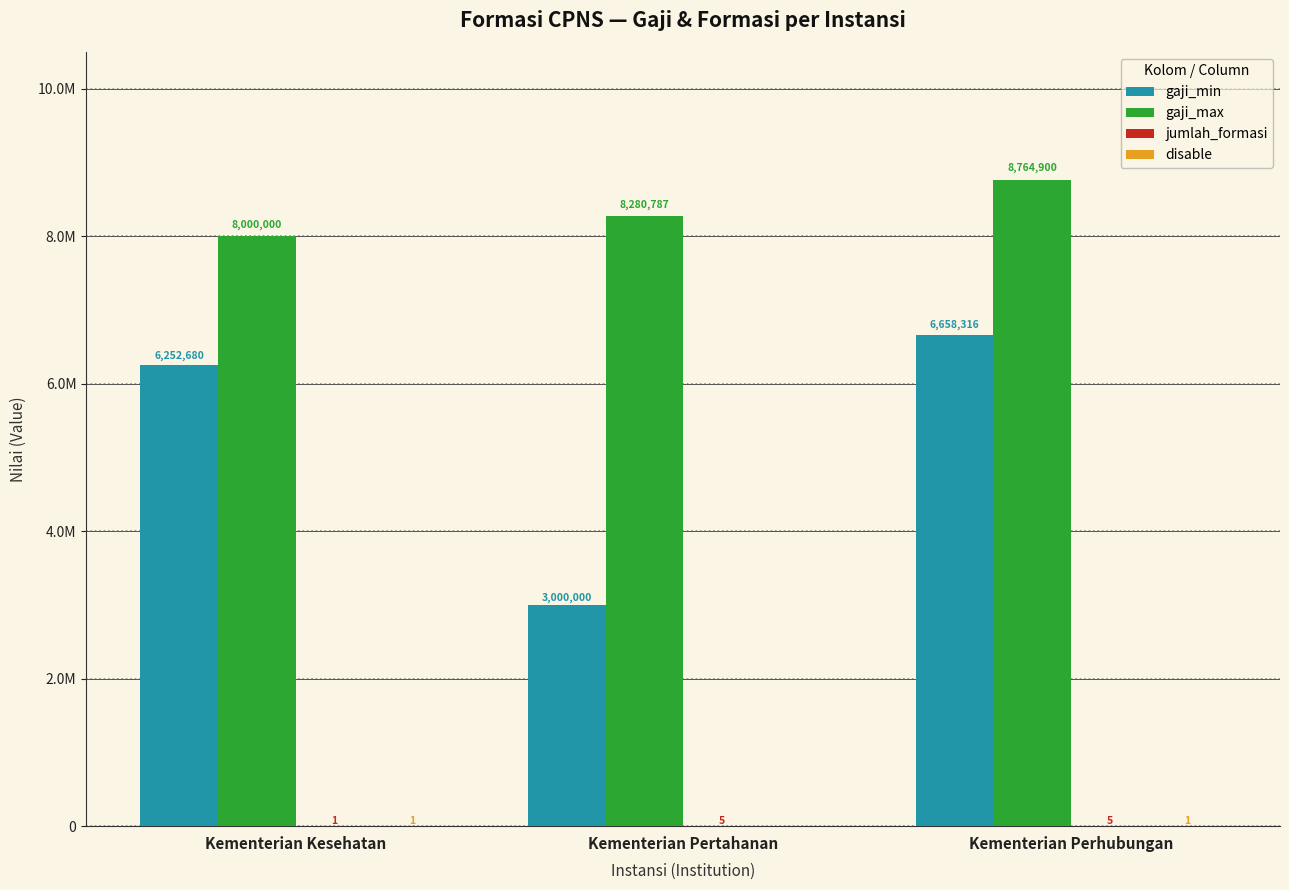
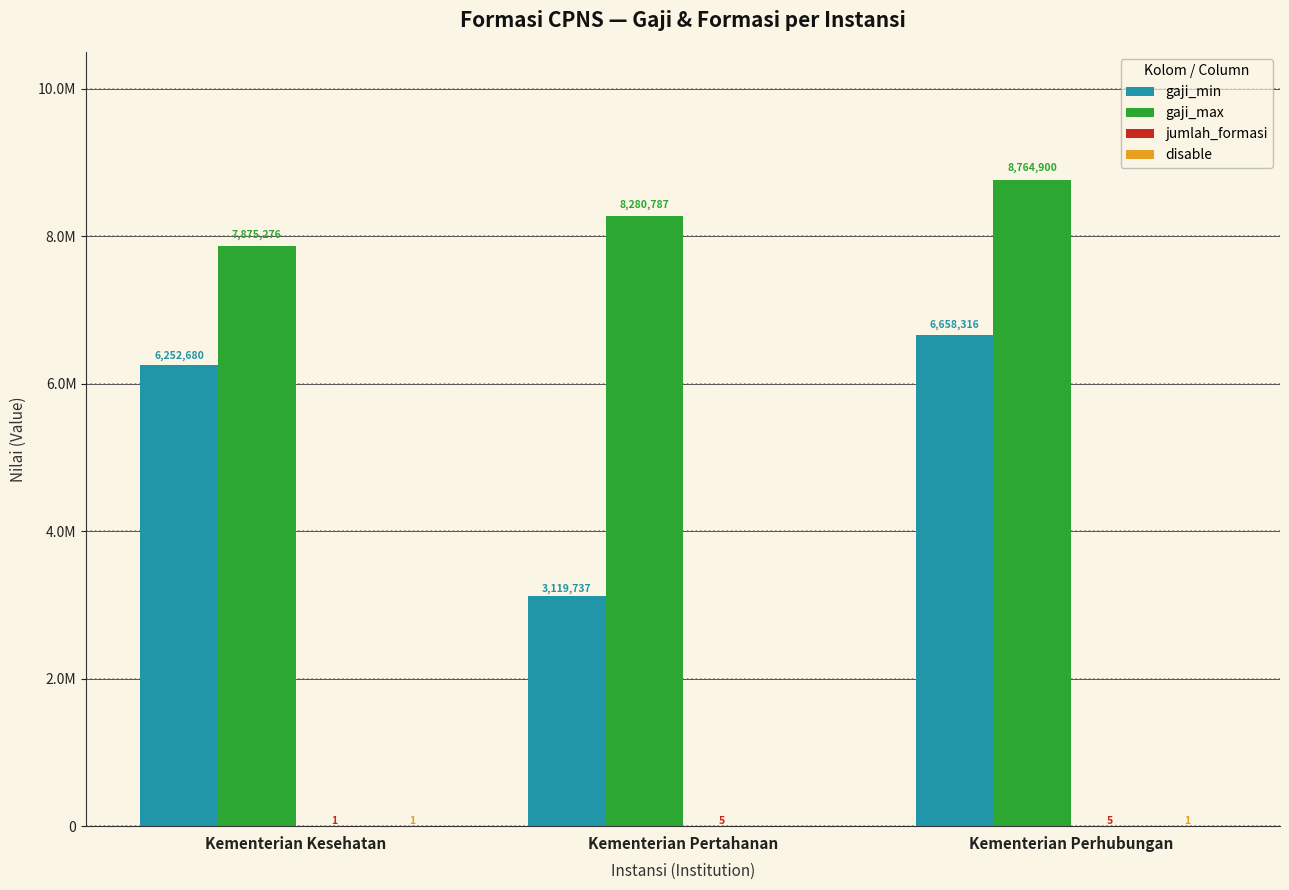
  {
    "gaji_min": {
      "Kementerian Kesehatan": "6,252,680",
-     "Kementerian Pertahanan": "3,000,000",
+     "Kementerian Pertahanan": "3,119,737",
      "Kementerian Perhubungan": "6,658,316"
    },
    "gaji_max": {
-     "Kementerian Kesehatan": "8,000,000",
+     "Kementerian Kesehatan": "7,875,276",
      "Kementerian Pertahanan": "8,280,787",
      "Kementerian Perhubungan": "8,764,900"
    },
    "jumlah_formasi": {
      "Kementerian Kesehatan": "1",
      "Kementerian Pertahanan": "5",
      "Kementerian Perhubungan": "5"
    },
    "disable": {
      "Kementerian Kesehatan": "1",
      "Kementerian Perhubungan": "1"
    }
  }
